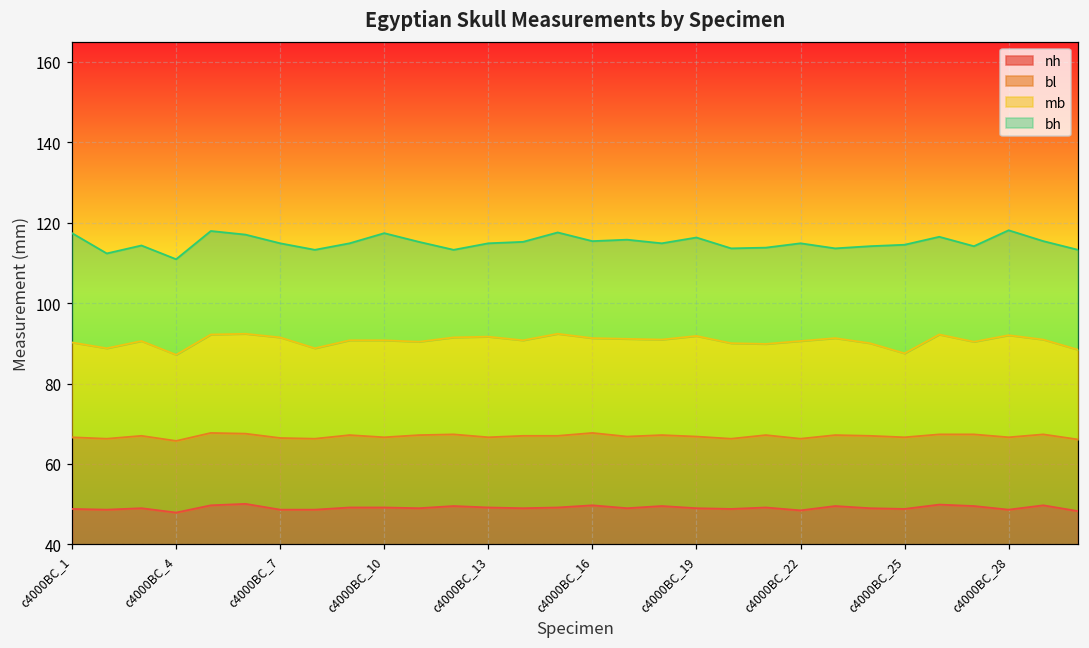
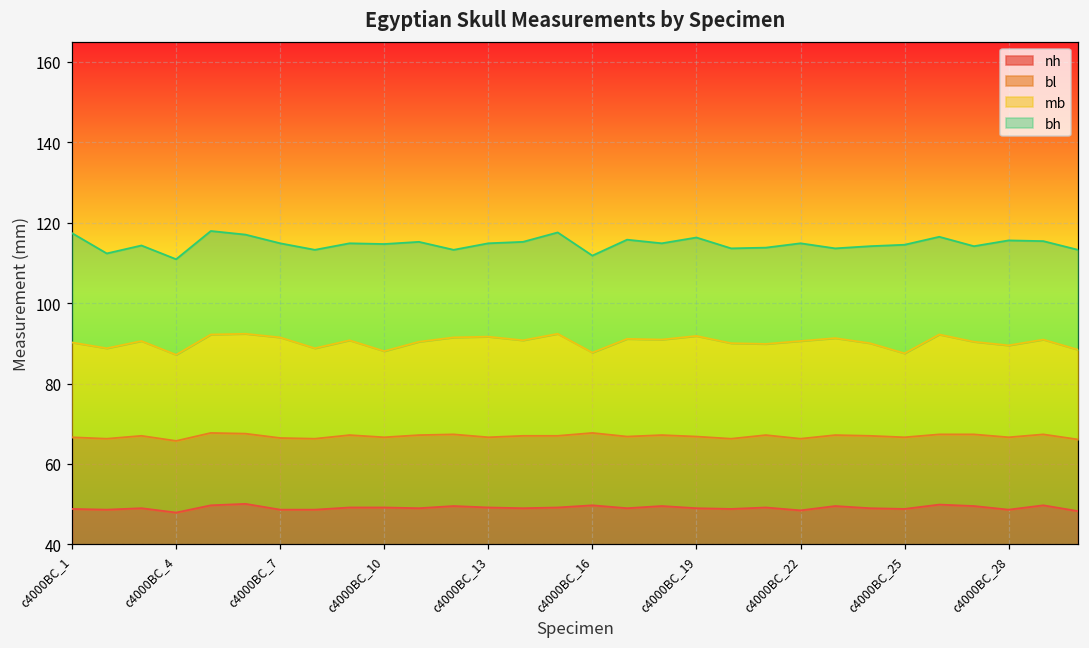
  {
    "mb": {
      "c4000BC_1": 24,
      "c4000BC_4": 21,
      "c4000BC_7": 25,
-     "c4000BC_10": 24,
+     "c4000BC_10": 21,
      "c4000BC_13": 25,
-     "c4000BC_16": 24,
+     "c4000BC_16": 20,
      "c4000BC_19": 25,
      "c4000BC_22": 24,
      "c4000BC_25": 21,
-     "c4000BC_28": 25
+     "c4000BC_28": 23
    },
    "bh": {
      "c4000BC_1": 27,
      "c4000BC_4": 24,
      "c4000BC_7": 23,
      "c4000BC_10": 27,
      "c4000BC_13": 23,
      "c4000BC_16": 24,
      "c4000BC_19": 24,
      "c4000BC_22": 24,
      "c4000BC_25": 27,
      "c4000BC_28": 26
    }
  }
